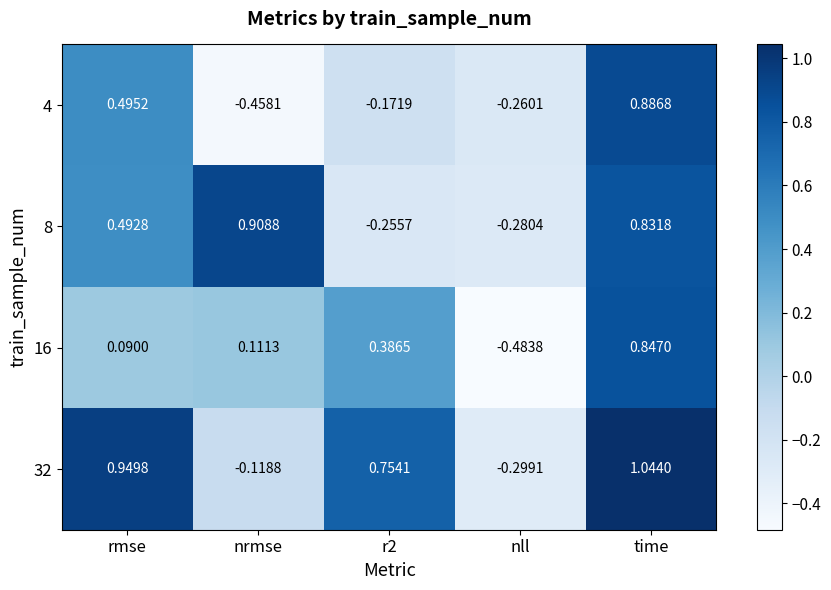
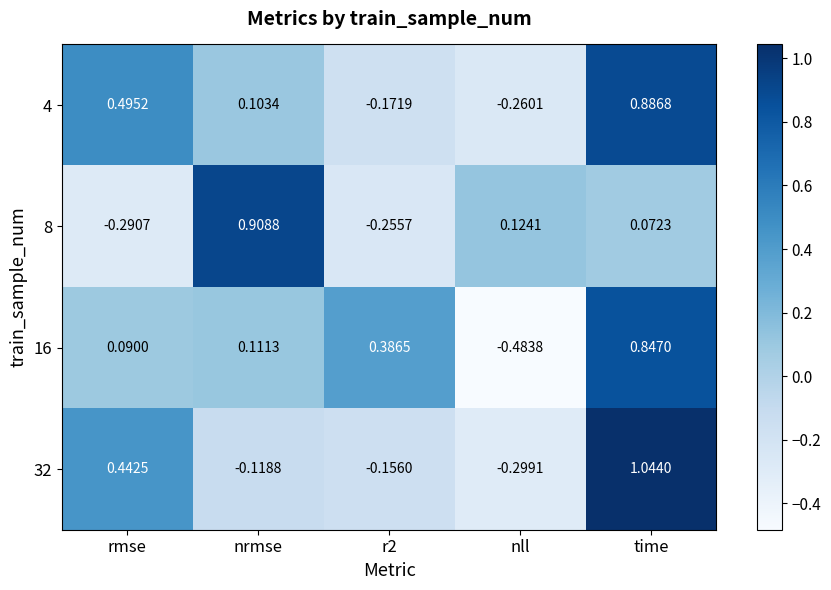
  {
    "4": {
      "rmse": 0.4952,
-     "nrmse": -0.4581,
+     "nrmse": 0.1034,
      "r2": -0.1719,
      "nll": -0.2601,
      "time": 0.8868
    },
    "8": {
-     "rmse": 0.4928,
+     "rmse": -0.2907,
      "nrmse": 0.9088,
      "r2": -0.2557,
-     "nll": -0.2804,
-     "time": 0.8318
+     "nll": 0.1241,
+     "time": 0.0723
    },
    "16": {
      "rmse": 0.0900,
      "nrmse": 0.1113,
      "r2": 0.3865,
      "nll": -0.4838,
      "time": 0.8470
    },
    "32": {
-     "rmse": 0.9498,
+     "rmse": 0.4425,
      "nrmse": -0.1188,
-     "r2": 0.7541,
+     "r2": -0.1560,
      "nll": -0.2991,
      "time": 1.0440
    }
  }
